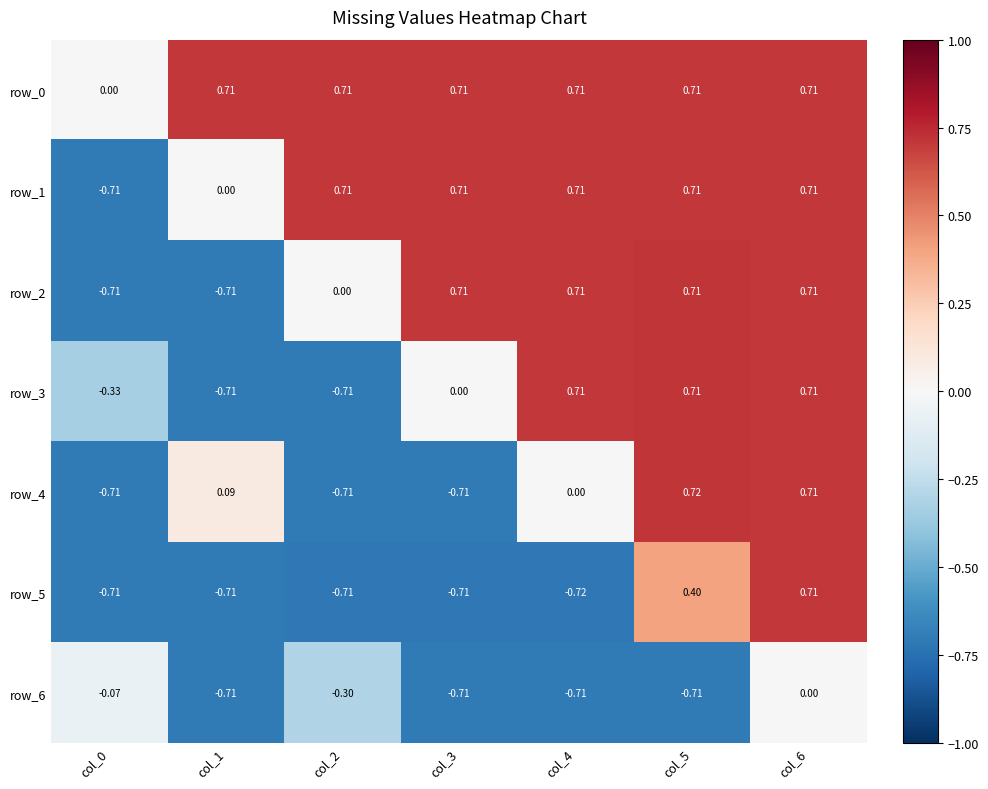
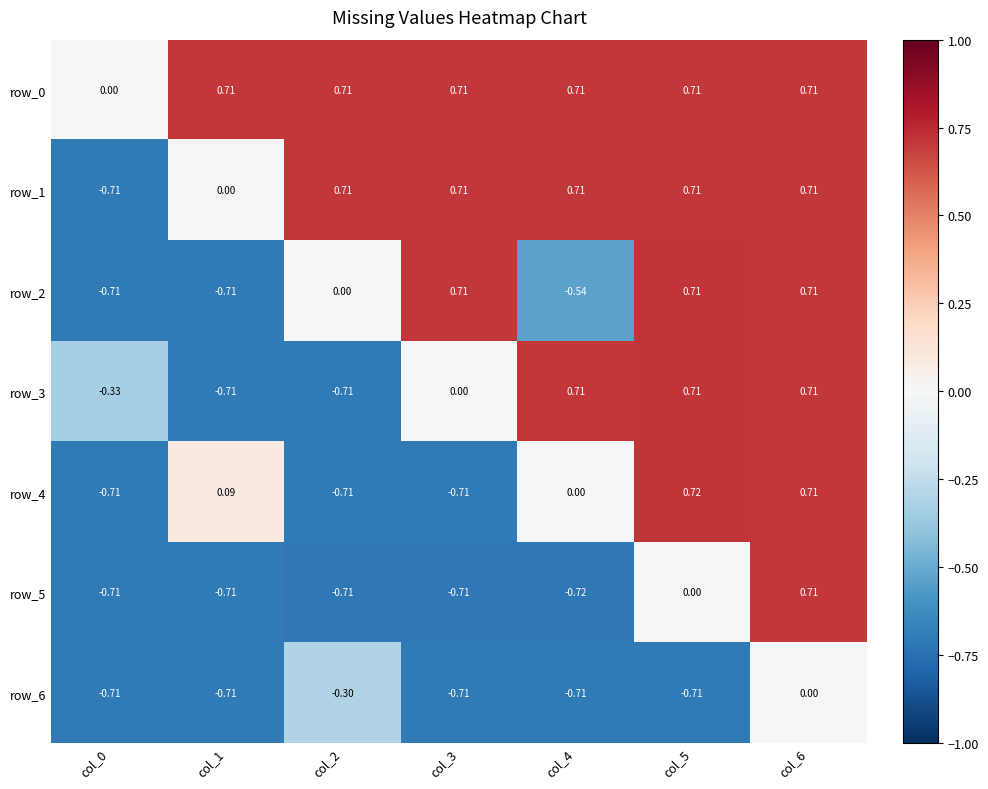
  {
    "row_0": {
      "col_0": 0.00,
      "col_1": 0.71,
      "col_2": 0.71,
      "col_3": 0.71,
      "col_4": 0.71,
      "col_5": 0.71,
      "col_6": 0.71
    },
    "row_1": {
      "col_0": -0.71,
      "col_1": 0.00,
      "col_2": 0.71,
      "col_3": 0.71,
      "col_4": 0.71,
      "col_5": 0.71,
      "col_6": 0.71
    },
    "row_2": {
      "col_0": -0.71,
      "col_1": -0.71,
      "col_2": 0.00,
      "col_3": 0.71,
-     "col_4": 0.71,
+     "col_4": -0.54,
      "col_5": 0.71,
      "col_6": 0.71
    },
    "row_3": {
      "col_0": -0.33,
      "col_1": -0.71,
      "col_2": -0.71,
      "col_3": 0.00,
      "col_4": 0.71,
      "col_5": 0.71,
      "col_6": 0.71
    },
    "row_4": {
      "col_0": -0.71,
      "col_1": 0.09,
      "col_2": -0.71,
      "col_3": -0.71,
      "col_4": 0.00,
      "col_5": 0.72,
      "col_6": 0.71
    },
    "row_5": {
      "col_0": -0.71,
      "col_1": -0.71,
      "col_2": -0.71,
      "col_3": -0.71,
      "col_4": -0.72,
-     "col_5": 0.40,
+     "col_5": 0.00,
      "col_6": 0.71
    },
    "row_6": {
-     "col_0": -0.07,
+     "col_0": -0.71,
      "col_1": -0.71,
      "col_2": -0.30,
      "col_3": -0.71,
      "col_4": -0.71,
      "col_5": -0.71,
      "col_6": 0.00
    }
  }
